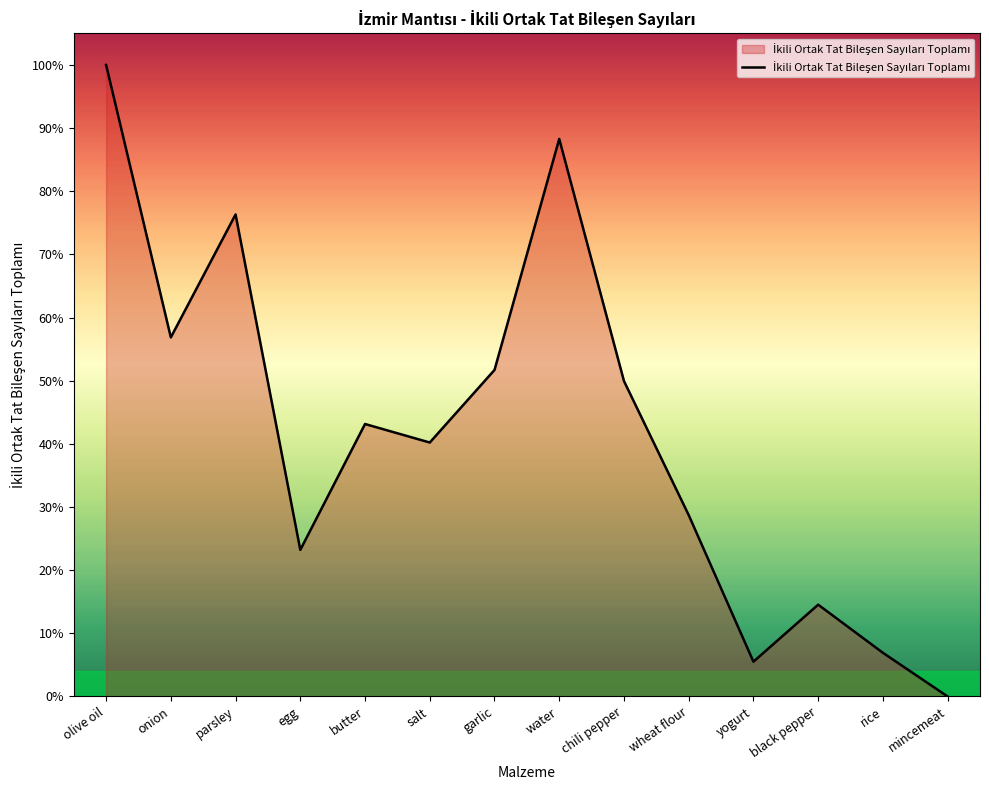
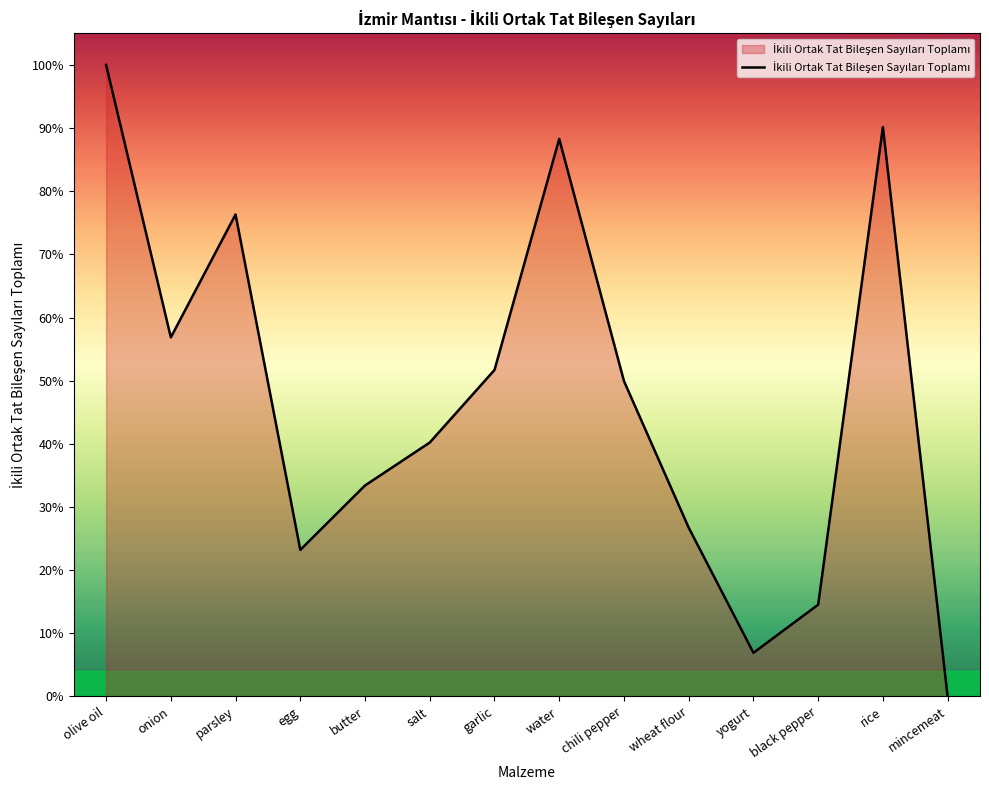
  {
    "olive oil": "100%",
    "onion": "57%",
    "parsley": "76%",
    "egg": "23%",
-   "butter": "43%",
+   "butter": "33%",
    "salt": "40%",
    "garlic": "52%",
    "water": "88%",
    "chili pepper": "50%",
-   "wheat flour": "29%",
-   "yogurt": "6%",
+   "wheat flour": "27%",
+   "yogurt": "7%",
    "black pepper": "15%",
-   "rice": "7%"
+   "rice": "90%"
  }
